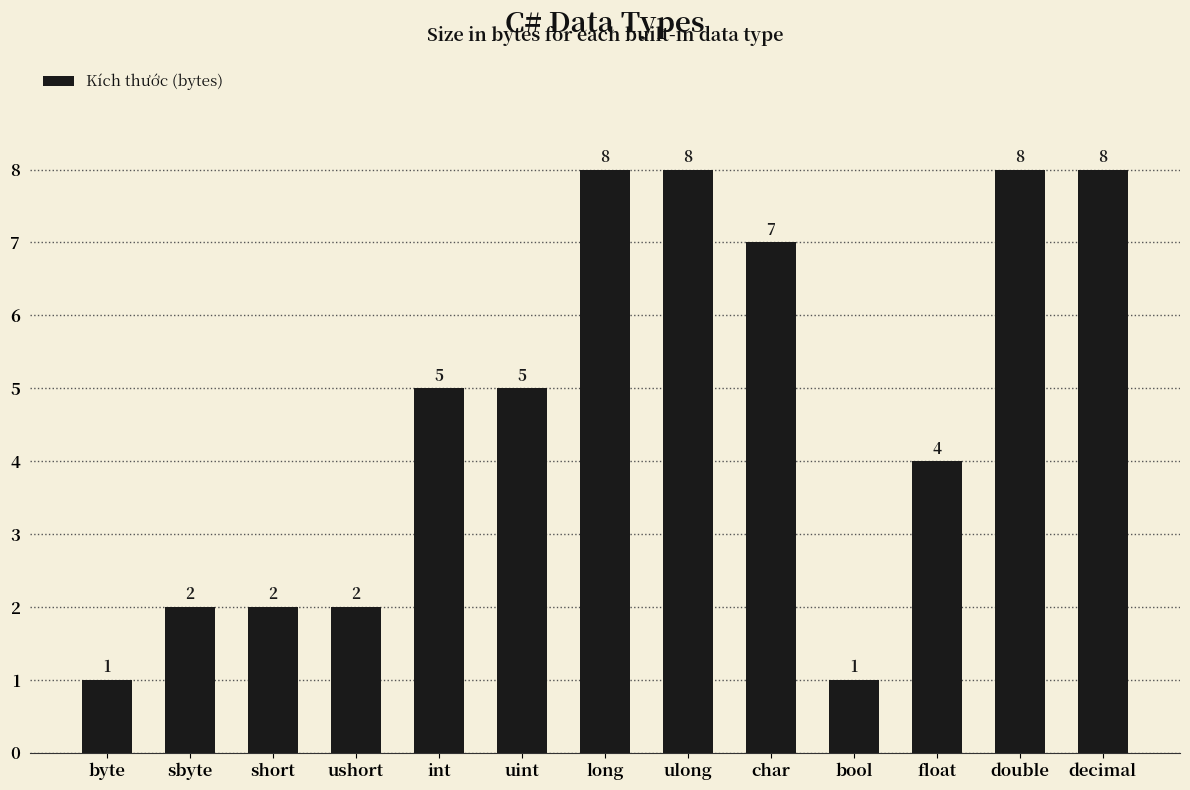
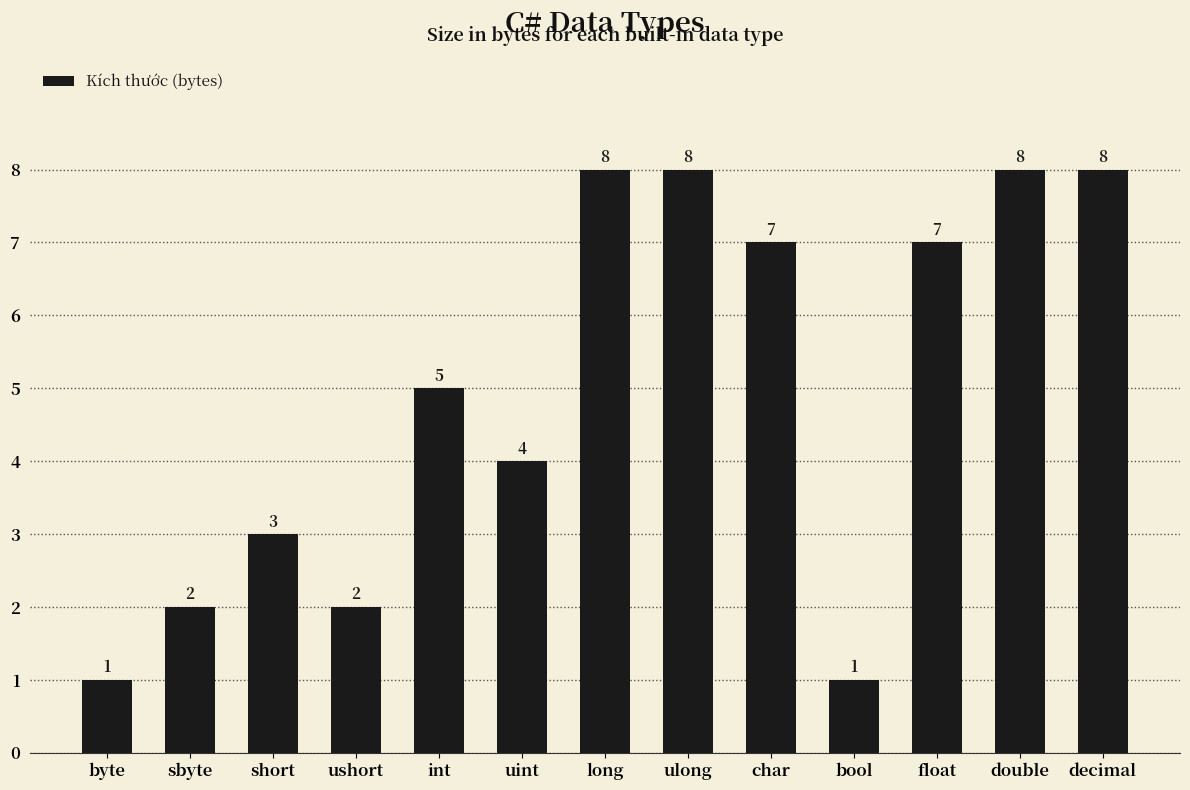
  {
    "byte": 1,
    "sbyte": 2,
-   "short": 2,
+   "short": 3,
    "ushort": 2,
    "int": 5,
-   "uint": 5,
+   "uint": 4,
    "long": 8,
    "ulong": 8,
    "char": 7,
    "bool": 1,
-   "float": 4,
+   "float": 7,
    "double": 8,
    "decimal": 8
  }
